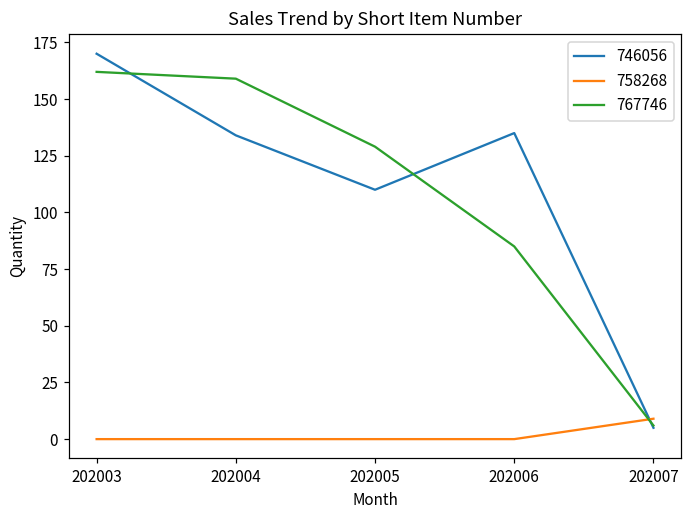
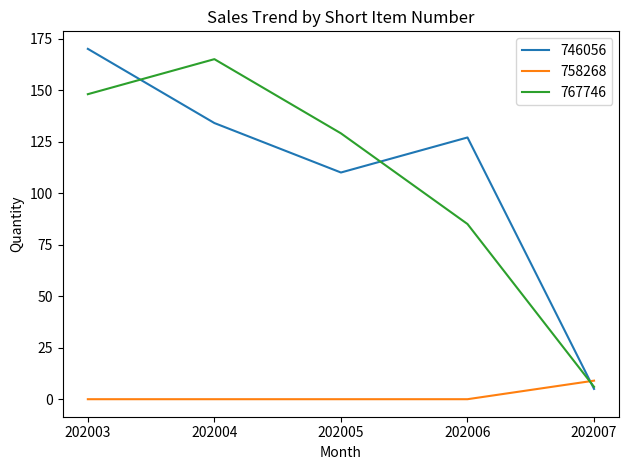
  {
    "746056": {
      "202003": 170,
      "202004": 134,
      "202005": 110,
-     "202006": 135
+     "202006": 127
    },
    "758268": {
      "202003": 0,
      "202004": 0,
      "202005": 0,
      "202006": 0,
      "202007": 9
    },
    "767746": {
-     "202003": 162,
-     "202004": 159,
+     "202003": 148,
+     "202004": 165,
      "202005": 129,
      "202006": 85
    }
  }
